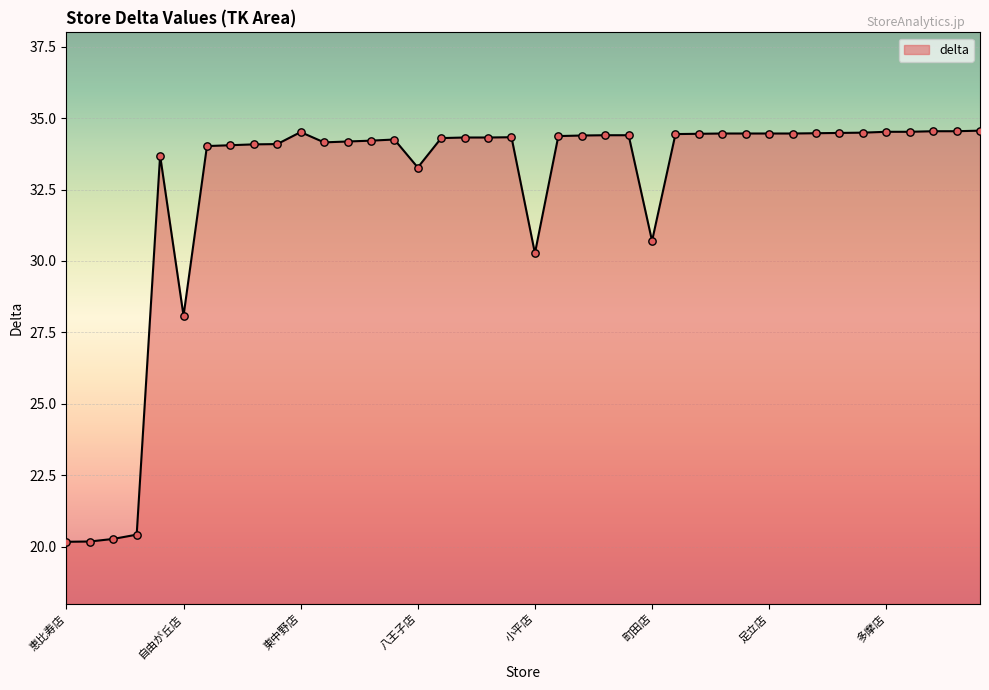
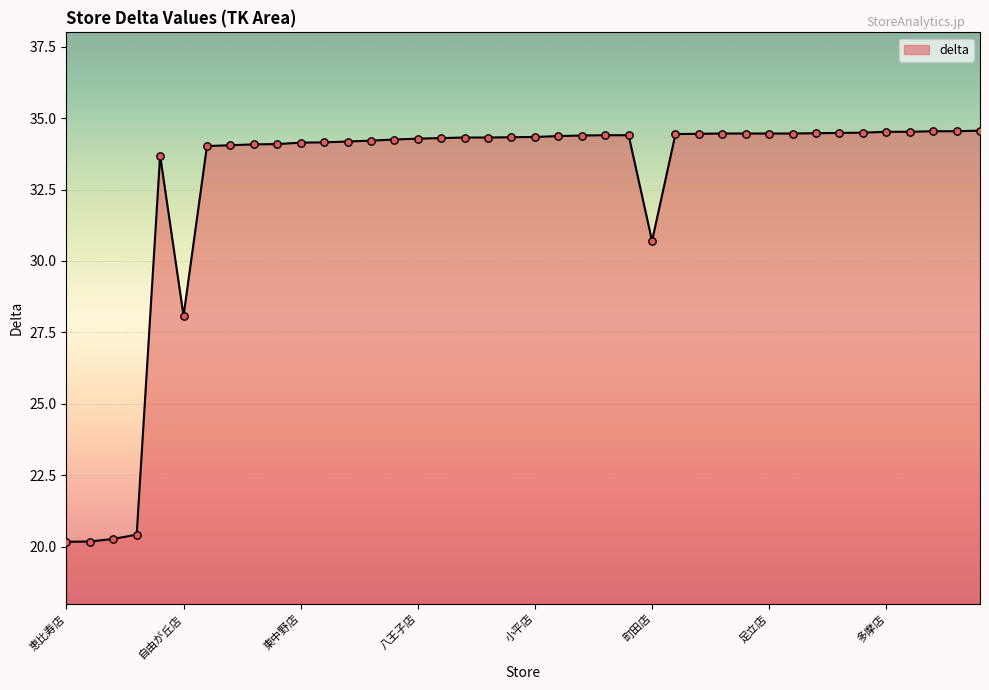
  {
    "恵比寿店": 20.2,
    "自由が丘店": 28.1,
-   "東中野店": 34.5,
-   "八王子店": 33.3,
-   "小平店": 30.3,
+   "東中野店": 34.1,
+   "八王子店": 34.3,
+   "小平店": 34.3,
    "町田店": 30.7,
    "足立店": 34.5,
    "多摩店": 34.5
  }
